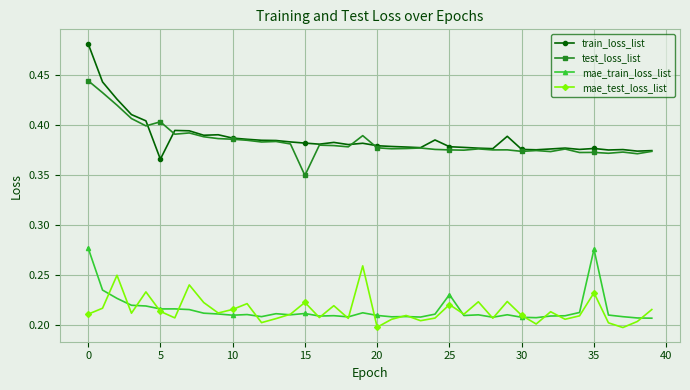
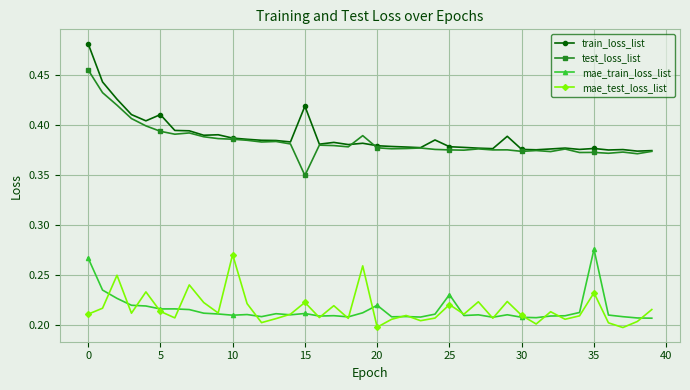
  {
    "train_loss_list": {
      "0": 0.48,
-     "5": 0.37,
-     "15": 0.38,
+     "5": 0.41,
+     "15": 0.42,
      "25": 0.38,
      "35": 0.38
    },
    "test_loss_list": {
-     "0": 0.44,
-     "5": 0.40,
+     "0": 0.45,
+     "5": 0.39,
      "15": 0.35,
      "25": 0.37,
      "35": 0.37
    },
    "mae_train_loss_list": {
-     "0": 0.28,
+     "0": 0.27,
      "10": 0.21,
      "15": 0.21,
-     "20": 0.21,
+     "20": 0.22,
      "25": 0.23,
      "35": 0.28
    },
    "mae_test_loss_list": {
      "0": 0.21,
-     "10": 0.22,
+     "10": 0.27,
      "15": 0.22,
      "20": 0.20,
      "25": 0.22,
      "35": 0.23
    }
  }
